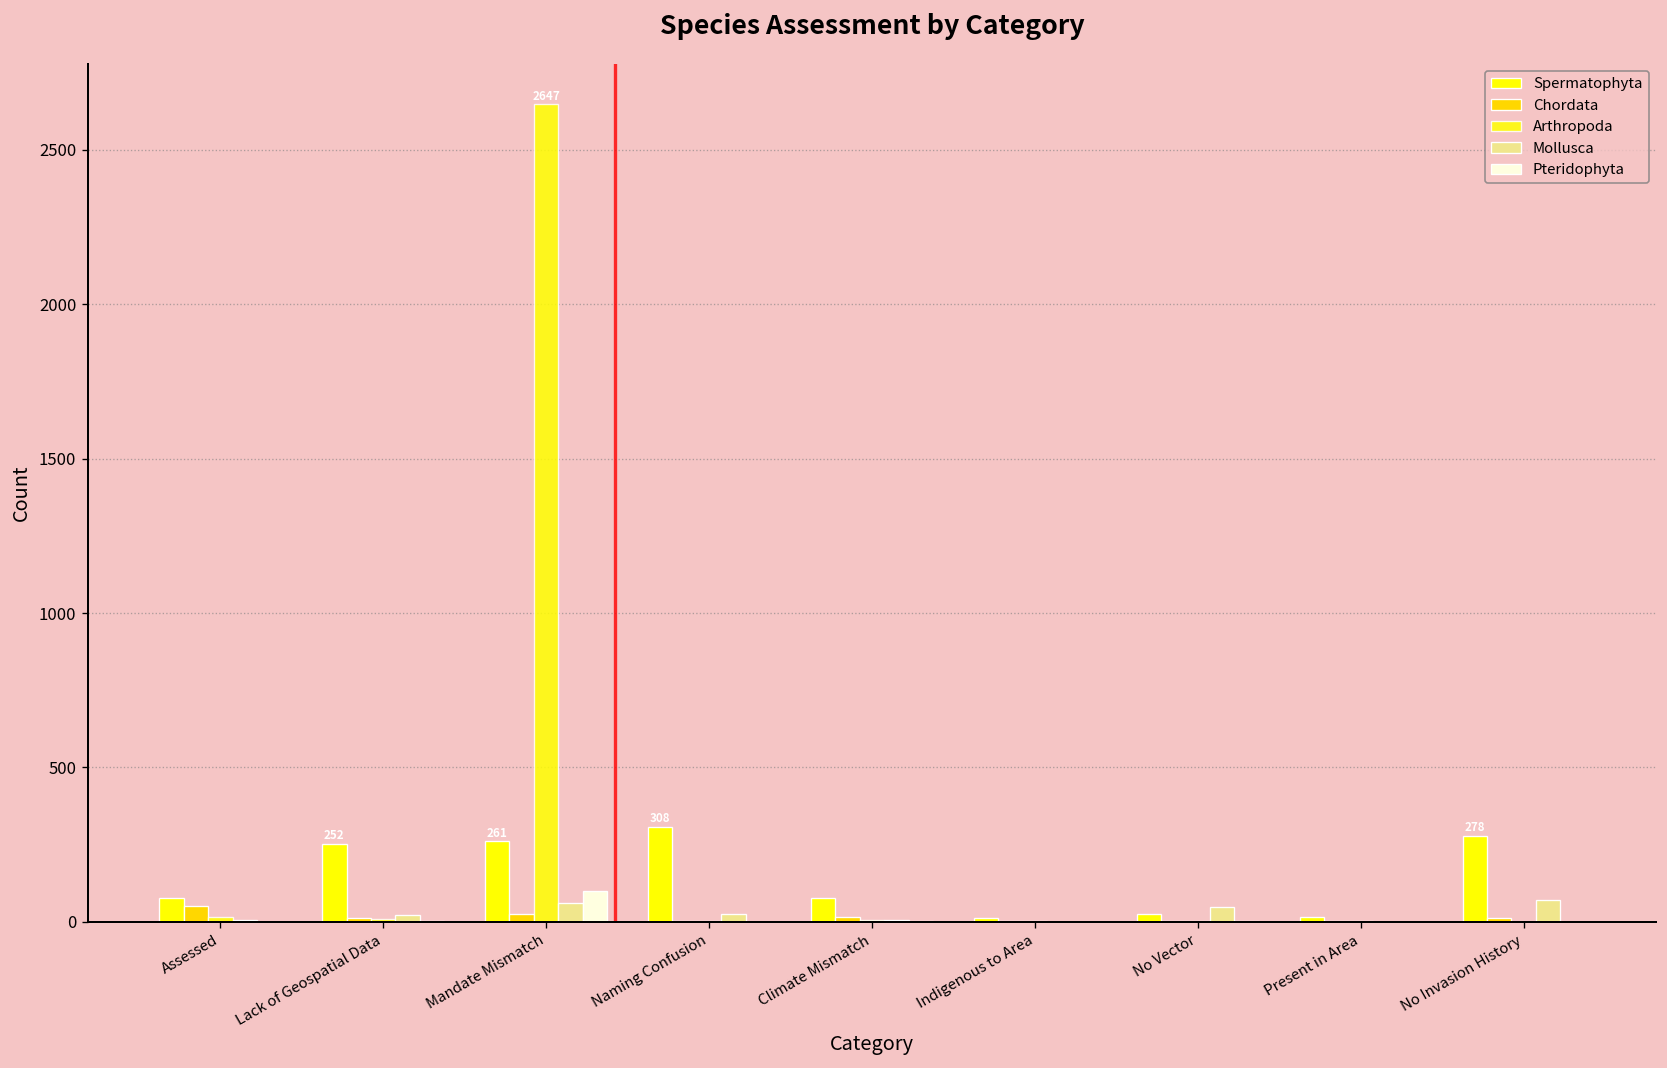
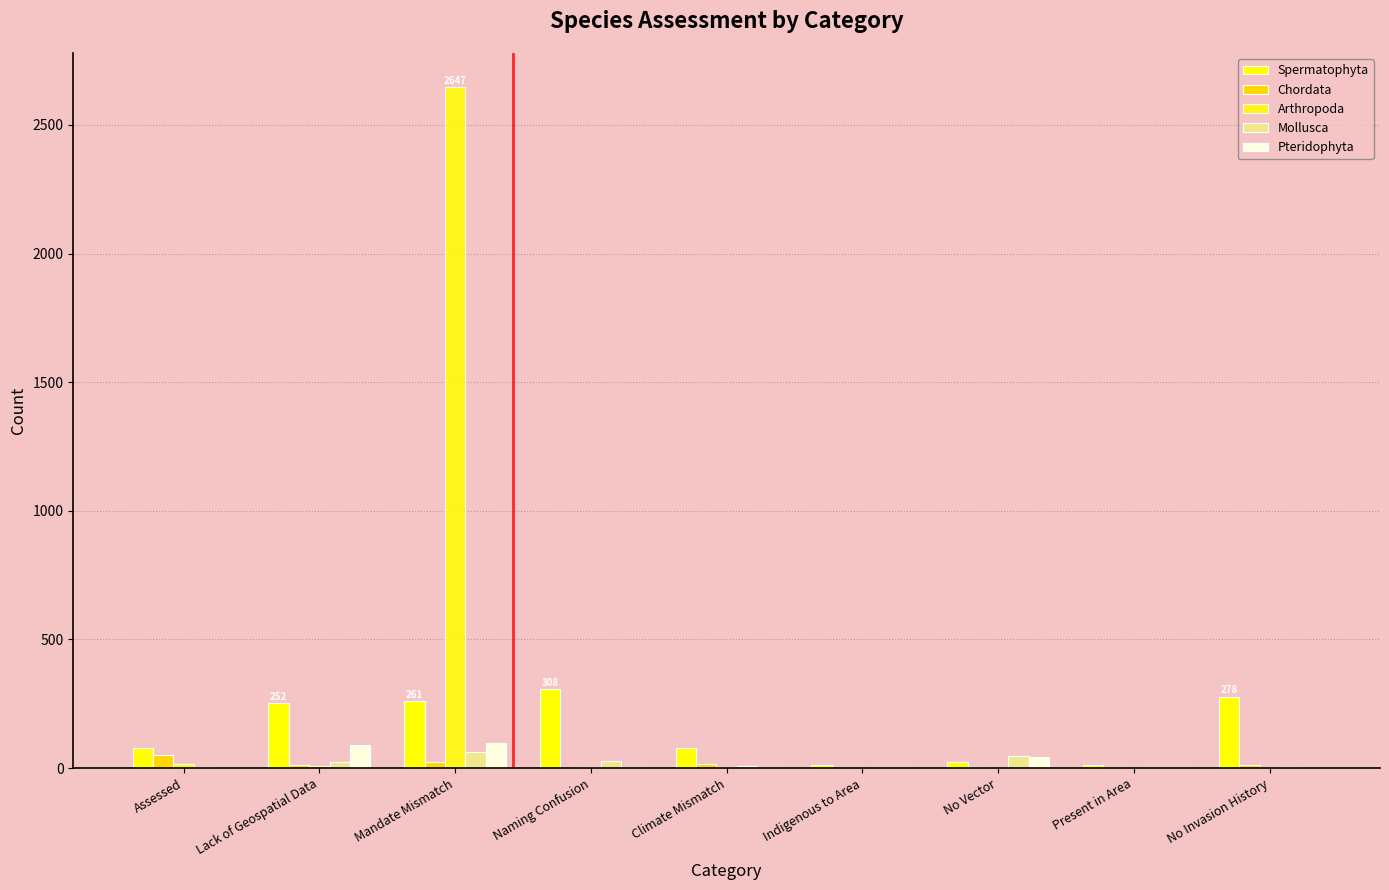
  {
    "Mollusca": {
      "Lack of Geospatial Data": 20,
      "Mandate Mismatch": 60,
      "Naming Confusion": 30,
      "Indigenous to Area": 0,
      "No Vector": 50,
      "Present in Area": 0,
-     "No Invasion History": 70
+     "No Invasion History": 0
    },
    "Pteridophyta": {
      "Assessed": 0,
-     "Lack of Geospatial Data": 0,
+     "Lack of Geospatial Data": 90,
      "Mandate Mismatch": 100,
      "Naming Confusion": 0,
      "Indigenous to Area": 0,
-     "No Vector": 0,
+     "No Vector": 40,
      "Present in Area": 0,
      "No Invasion History": 0
    }
  }
